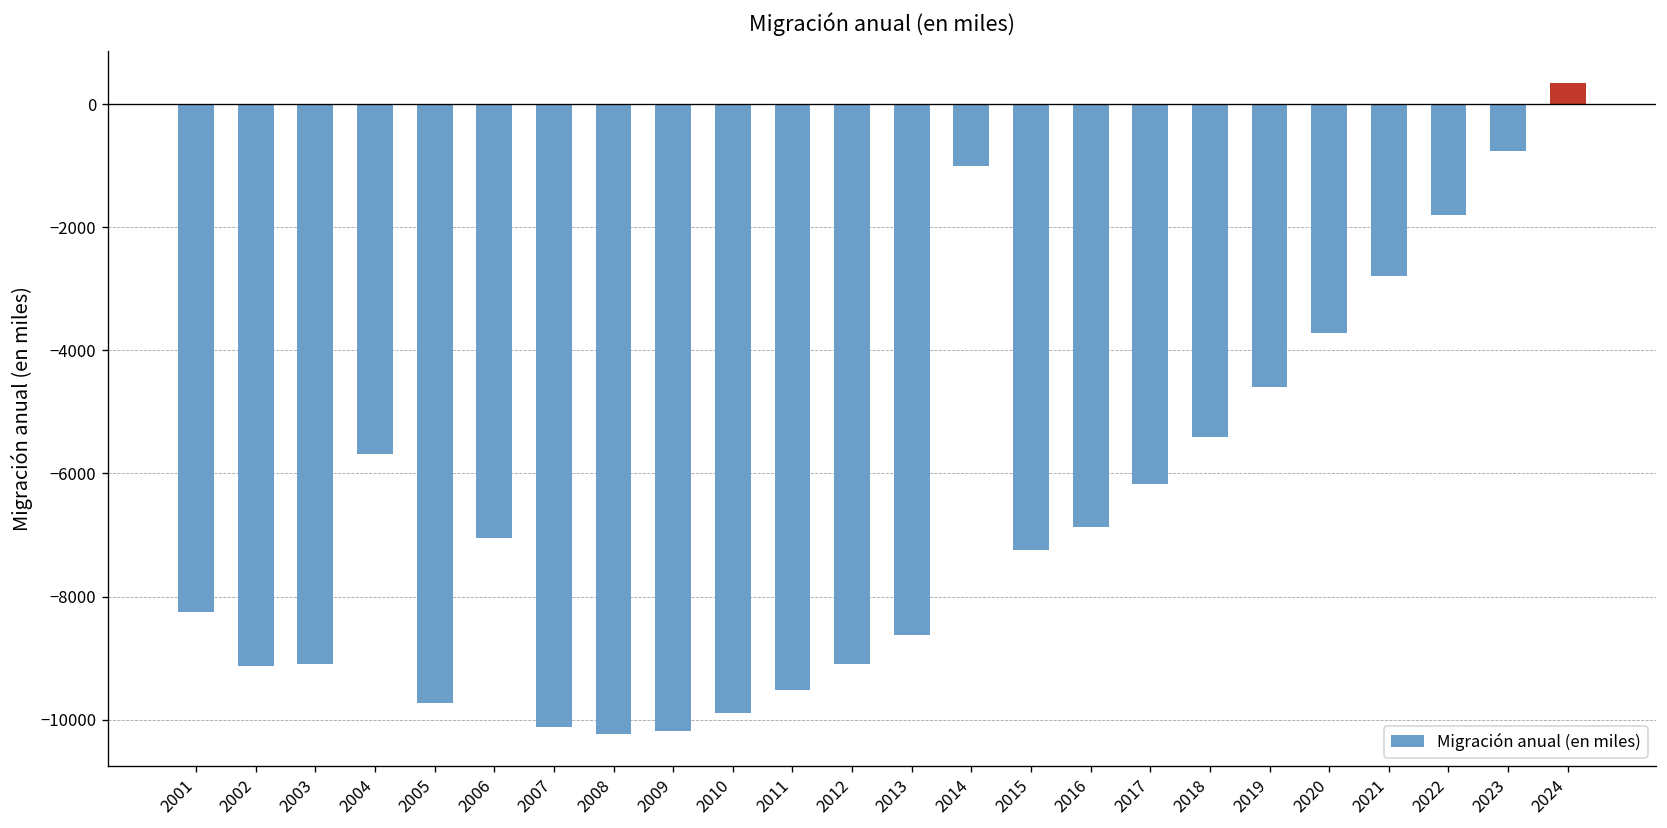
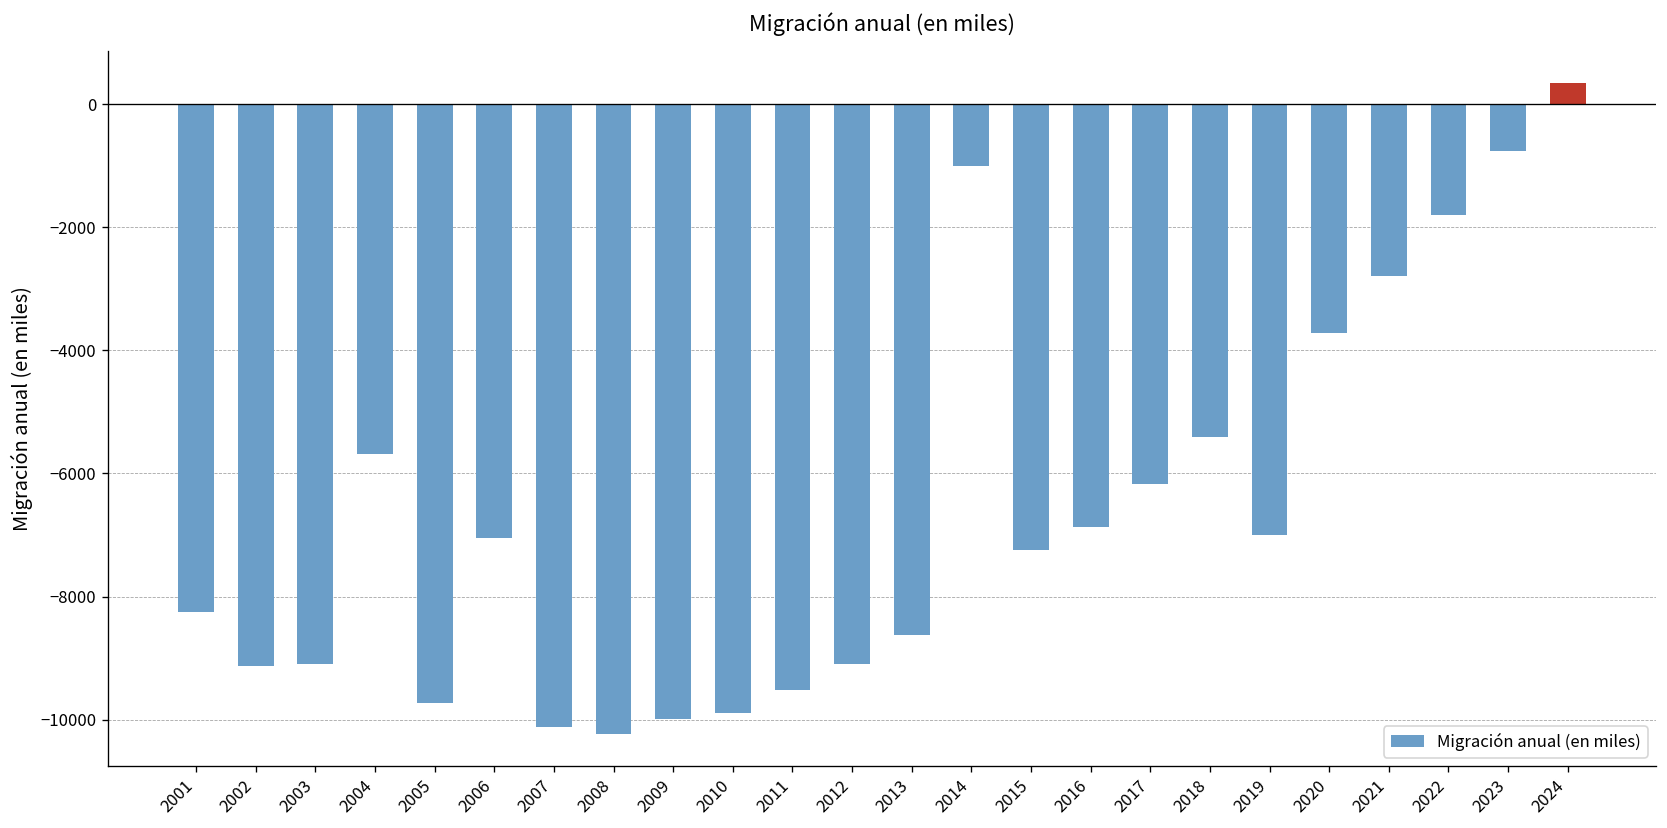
  {
    "2001": -8300,
    "2002": -9100,
    "2003": -9100,
    "2004": -5700,
    "2005": -9700,
    "2006": -7000,
    "2007": -10100,
    "2008": -10200,
-   "2009": -10200,
+   "2009": -10000,
    "2010": -9900,
    "2011": -9500,
    "2012": -9100,
    "2013": -8600,
    "2014": -1000,
    "2015": -7200,
    "2016": -6900,
    "2017": -6200,
    "2018": -5400,
-   "2019": -4600,
+   "2019": -7000,
    "2020": -3700,
    "2021": -2800,
    "2022": -1800,
    "2023": -800,
    "2024": 300
  }
